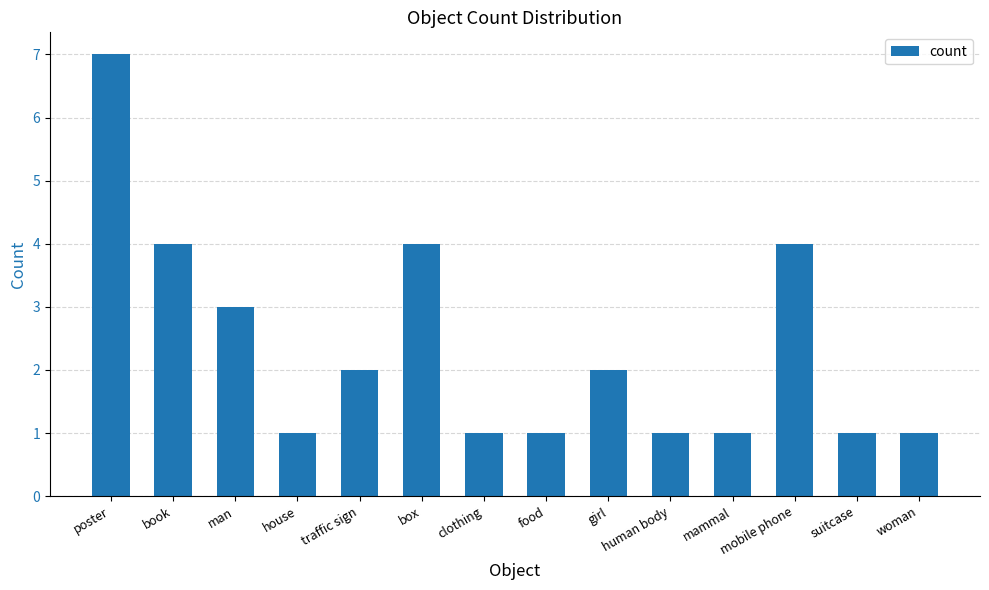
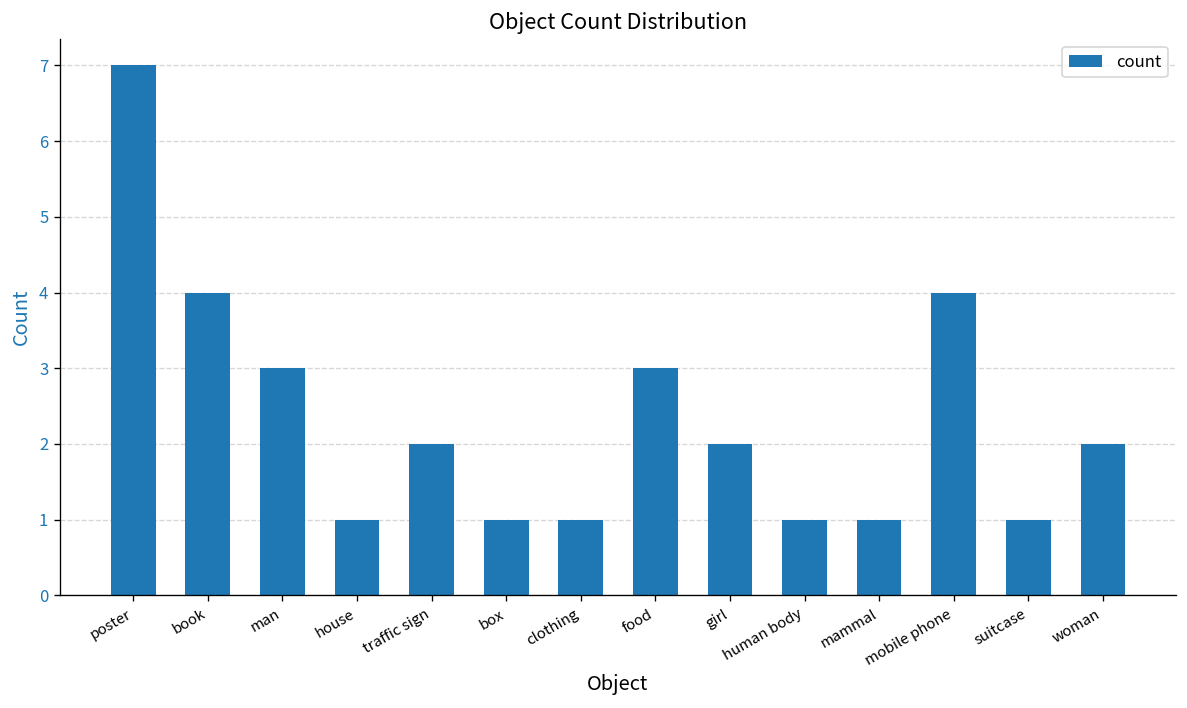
  {
    "poster": 7,
    "book": 4,
    "man": 3,
    "house": 1,
    "traffic sign": 2,
-   "box": 4,
+   "box": 1,
    "clothing": 1,
-   "food": 1,
+   "food": 3,
    "girl": 2,
    "human body": 1,
    "mammal": 1,
    "mobile phone": 4,
    "suitcase": 1,
-   "woman": 1
+   "woman": 2
  }
